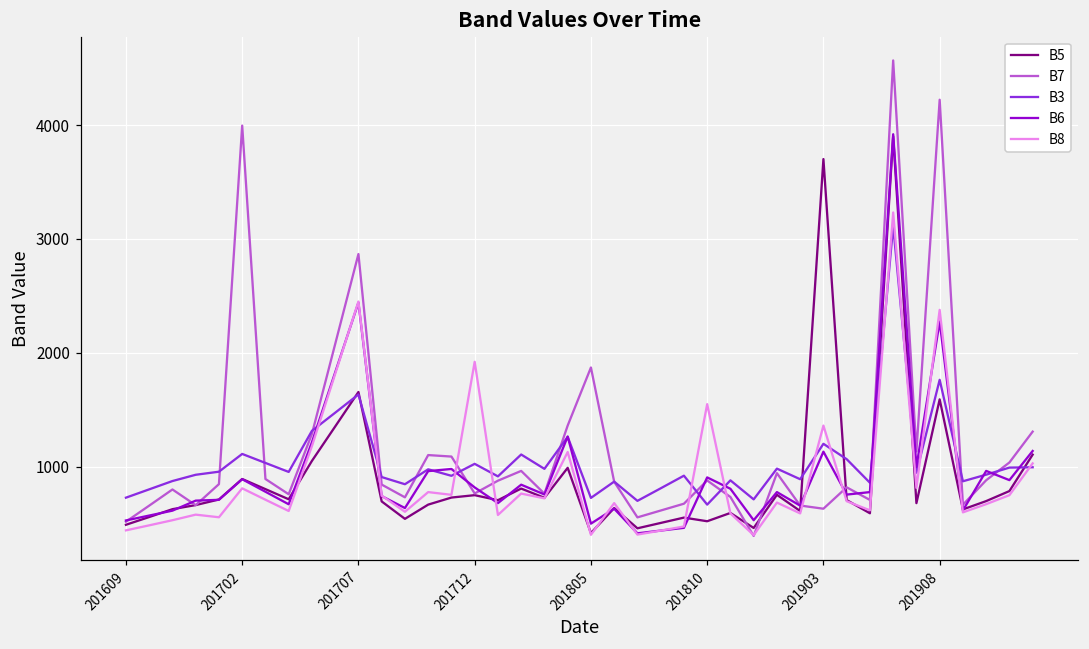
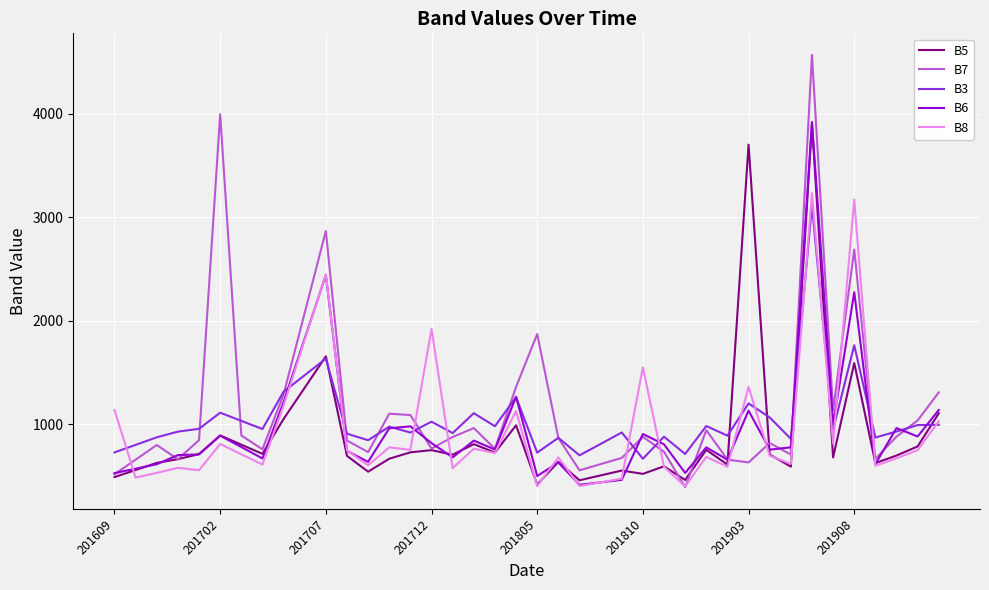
  {
    "B5": {
      "201609": 490,
      "201810": 520,
      "201903": 3700,
      "201908": 1590
    },
    "B7": {
      "201702": 4000,
      "201707": 2870,
      "201805": 1870,
      "201810": 880,
      "201903": 630,
-     "201908": 4220
+     "201908": 2690
    },
    "B8": {
-     "201609": 440,
+     "201609": 1140,
      "201702": 810,
      "201712": 1920,
      "201810": 1550,
      "201903": 1360,
-     "201908": 2380
+     "201908": 3170
    }
  }
